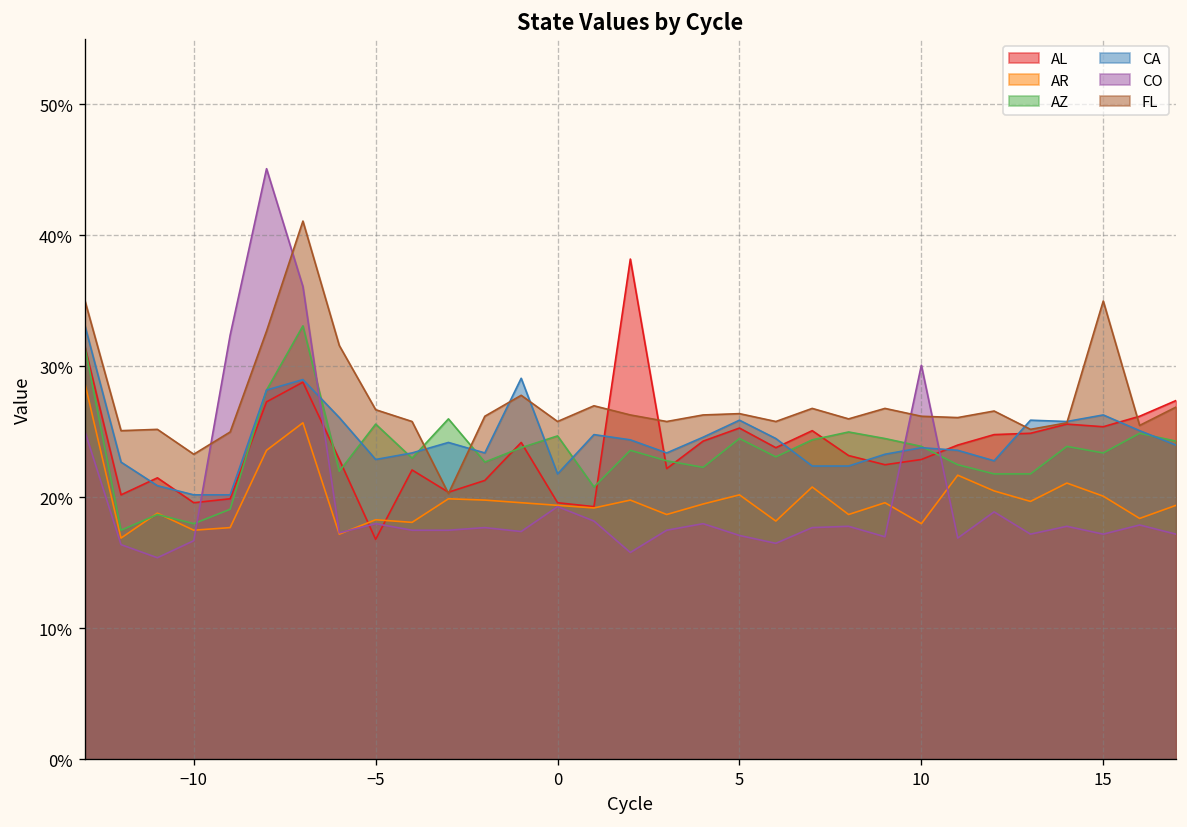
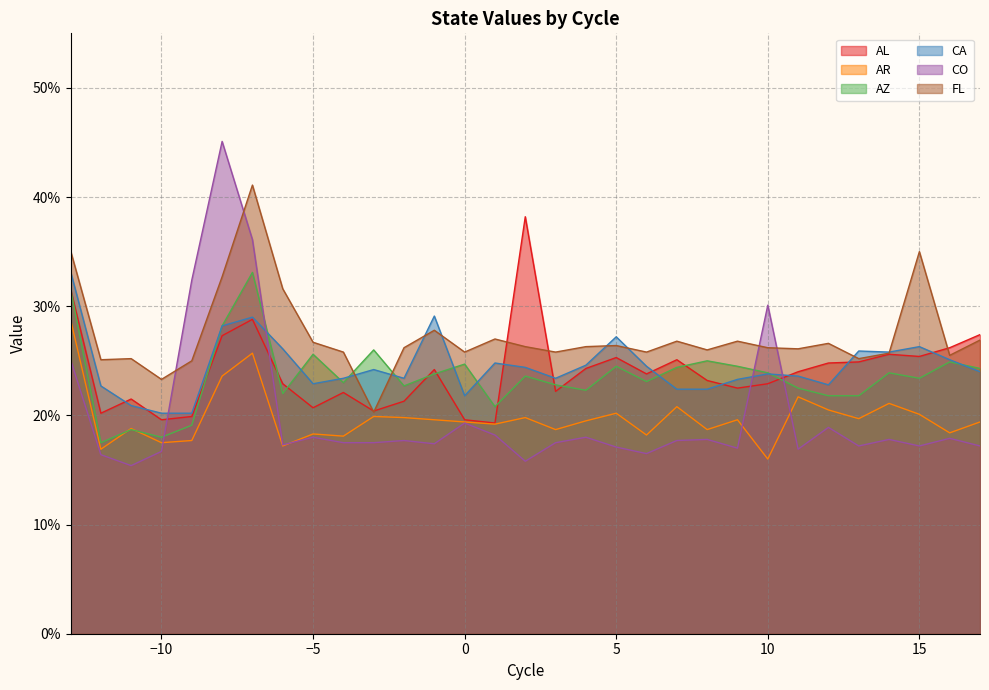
  {
    "AL": {
      "−10": "19.6%",
-     "−5": "16.8%",
+     "−5": "20.7%",
      "5": "25.3%",
      "10": "22.9%",
      "15": "25.4%"
    },
    "AR": {
      "−10": "17.5%",
      "−5": "18.3%",
      "5": "20.2%",
-     "10": "18.0%",
+     "10": "16.0%",
      "15": "20.1%"
    },
    "AZ": {
      "−10": "18.0%",
      "−5": "25.6%",
      "0": "24.7%",
      "5": "24.5%",
      "15": "23.4%"
    },
    "CA": {
      "−10": "20.2%",
      "−5": "22.9%",
      "0": "21.8%",
-     "5": "25.9%",
+     "5": "27.2%",
      "15": "26.3%"
    },
    "CO": {
      "−10": "16.7%",
      "−5": "18.0%",
      "5": "17.1%",
      "10": "30.1%",
      "15": "17.2%"
    },
    "FL": {
      "−10": "23.3%",
      "−5": "26.7%",
      "0": "25.8%",
      "5": "26.4%",
      "10": "26.2%",
      "15": "35.0%"
    }
  }
